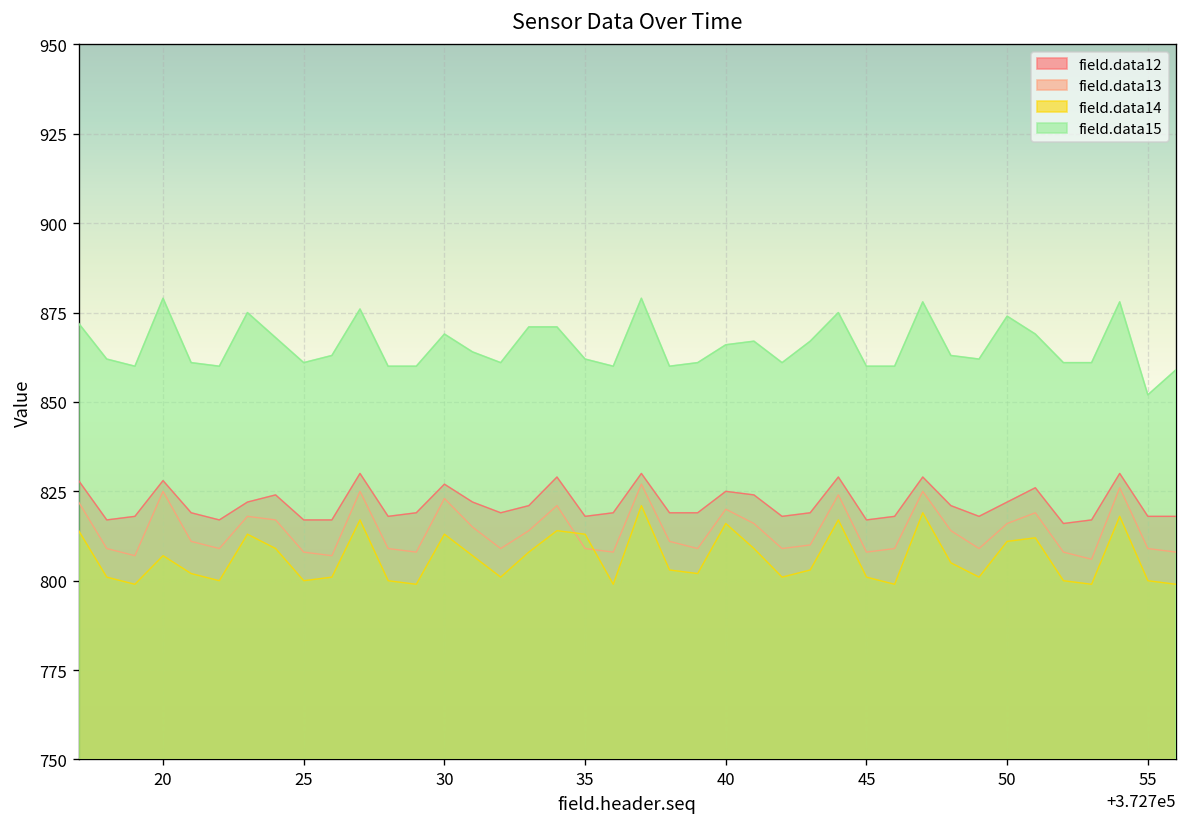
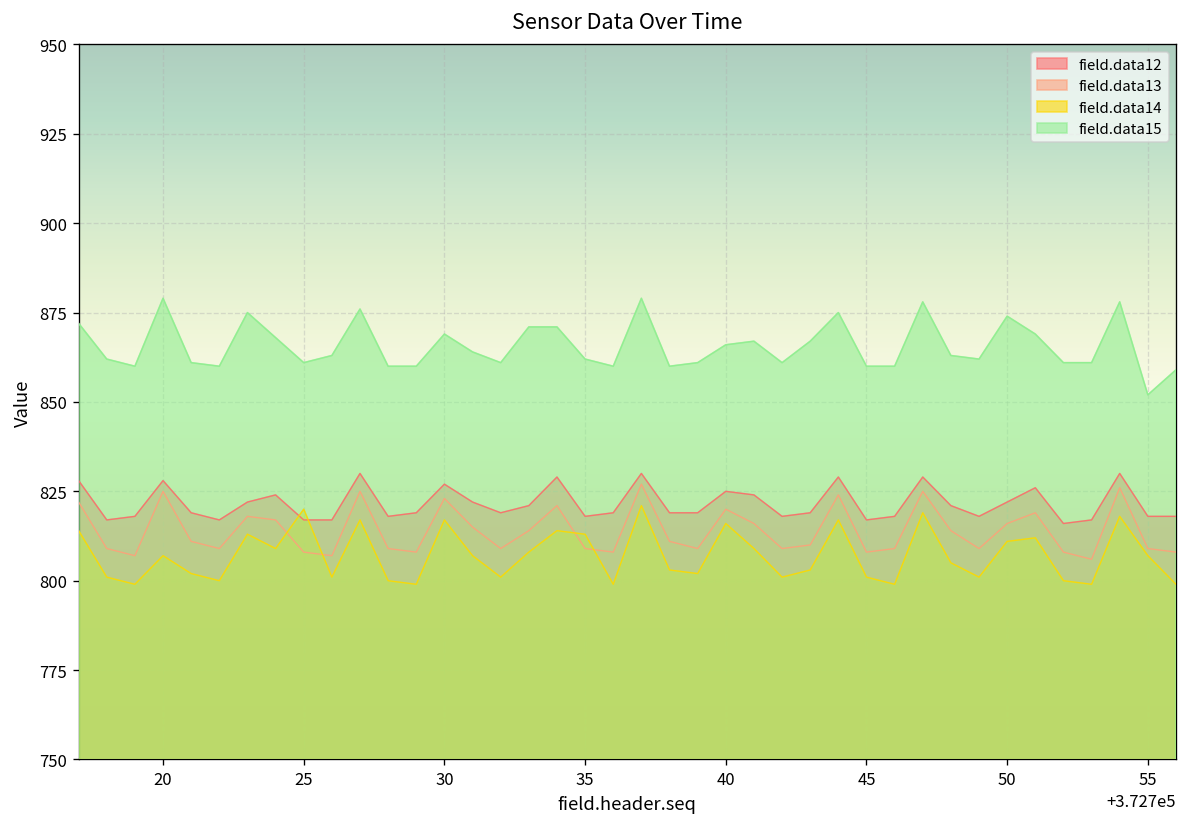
  {
    "field.data14": {
      "20": 807,
-     "25": 800,
-     "30": 813,
+     "25": 820,
+     "30": 817,
      "35": 813,
      "40": 816,
      "45": 801,
      "50": 811,
-     "55": 800
+     "55": 807
    },
    "field.data15": {
      "20": 879,
      "25": 861,
      "30": 869,
      "35": 862,
      "40": 866,
      "45": 860,
      "50": 874,
      "55": 852
    }
  }
